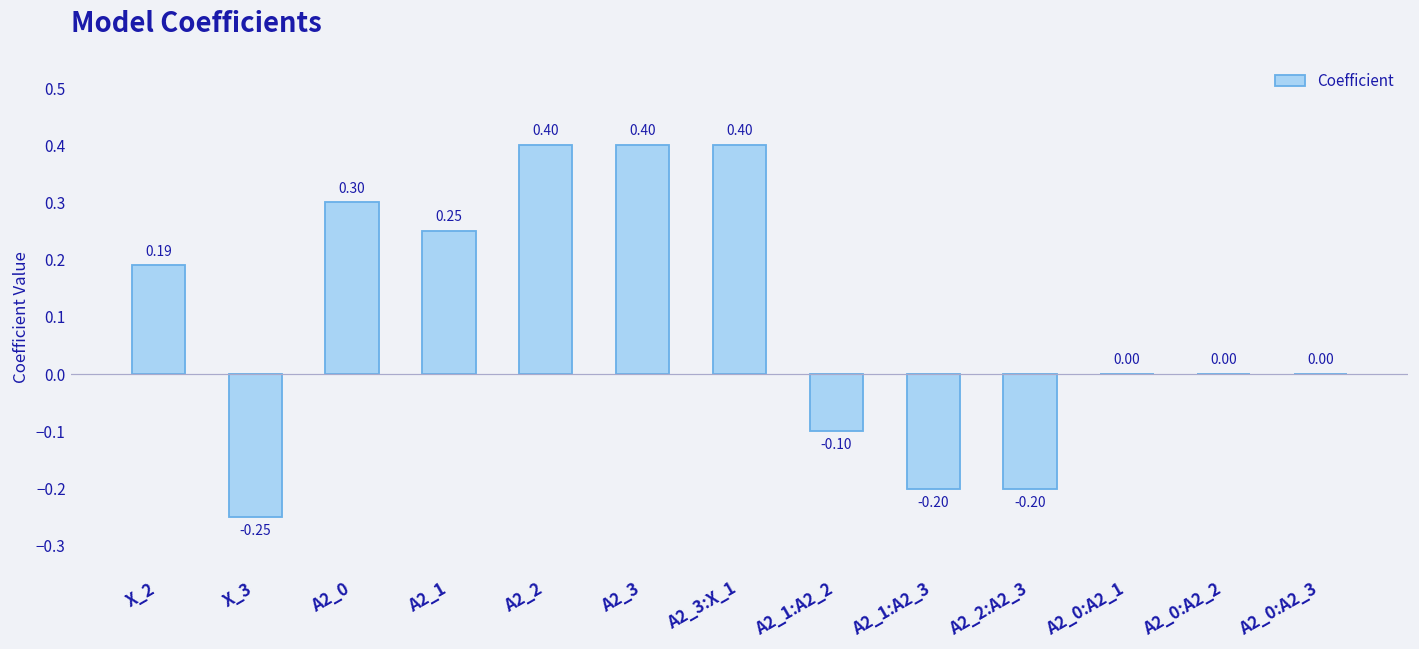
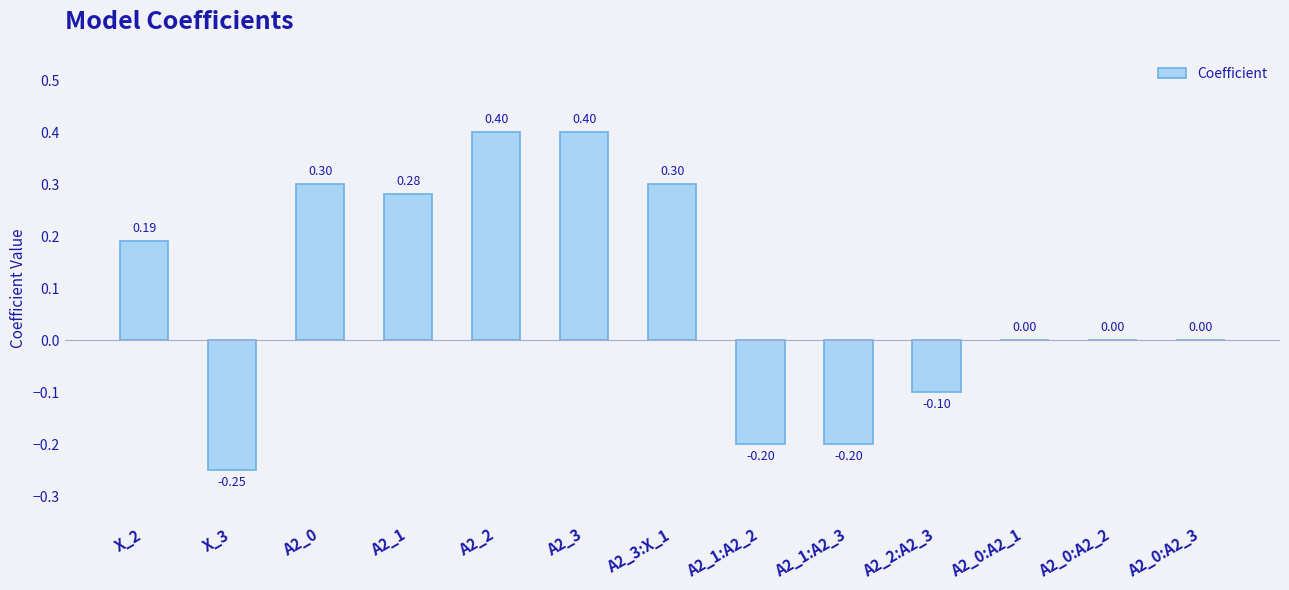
  {
    "X_2": 0.19,
    "X_3": -0.25,
    "A2_0": 0.30,
-   "A2_1": 0.25,
+   "A2_1": 0.28,
    "A2_2": 0.40,
    "A2_3": 0.40,
-   "A2_3:X_1": 0.40,
-   "A2_1:A2_2": -0.10,
+   "A2_3:X_1": 0.30,
+   "A2_1:A2_2": -0.20,
    "A2_1:A2_3": -0.20,
-   "A2_2:A2_3": -0.20,
+   "A2_2:A2_3": -0.10,
    "A2_0:A2_1": 0.00,
    "A2_0:A2_2": 0.00,
    "A2_0:A2_3": 0.00
  }
